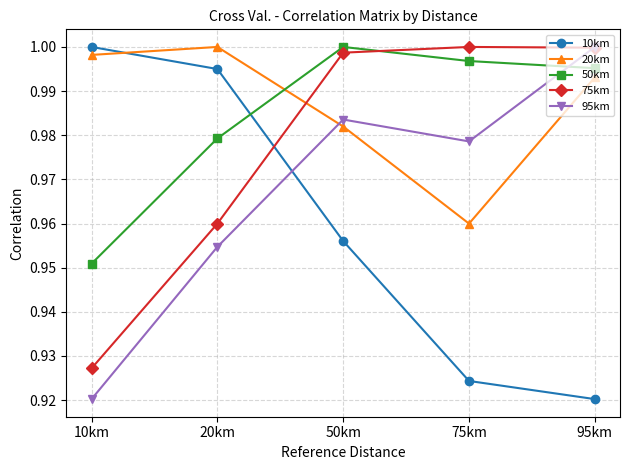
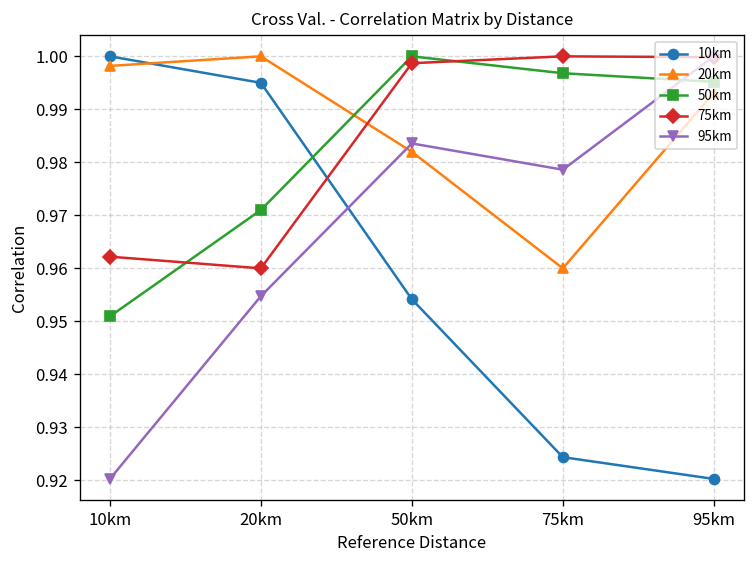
  {
    "10km": {
      "10km": 1.000,
      "20km": 0.995,
-     "50km": 0.956,
+     "50km": 0.954,
      "75km": 0.924,
      "95km": 0.920
    },
    "20km": {
      "10km": 0.998,
      "20km": 1.000,
      "50km": 0.982,
      "75km": 0.960
    },
    "50km": {
      "10km": 0.951,
-     "20km": 0.979,
+     "20km": 0.971,
      "50km": 1.000,
      "75km": 0.997
    },
    "75km": {
-     "10km": 0.927,
+     "10km": 0.962,
      "20km": 0.960,
      "50km": 0.999,
      "75km": 1.000
    },
    "95km": {
      "10km": 0.920,
      "20km": 0.955,
      "50km": 0.984,
      "75km": 0.979
    }
  }
